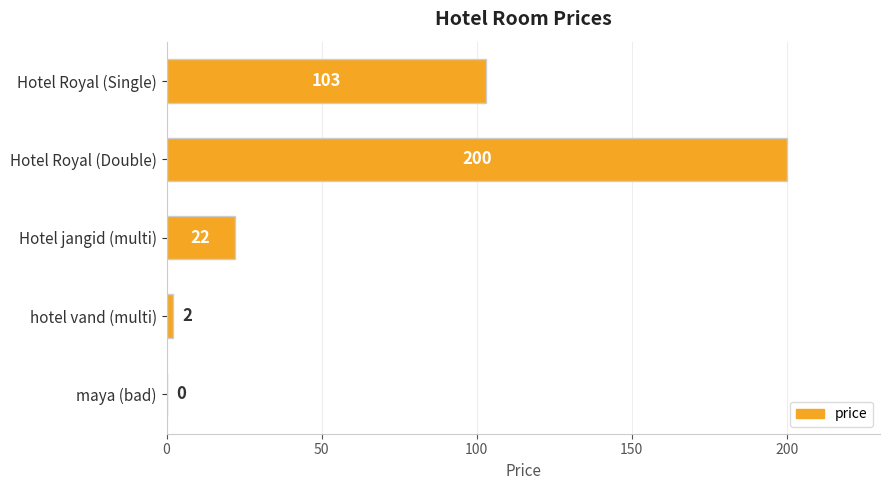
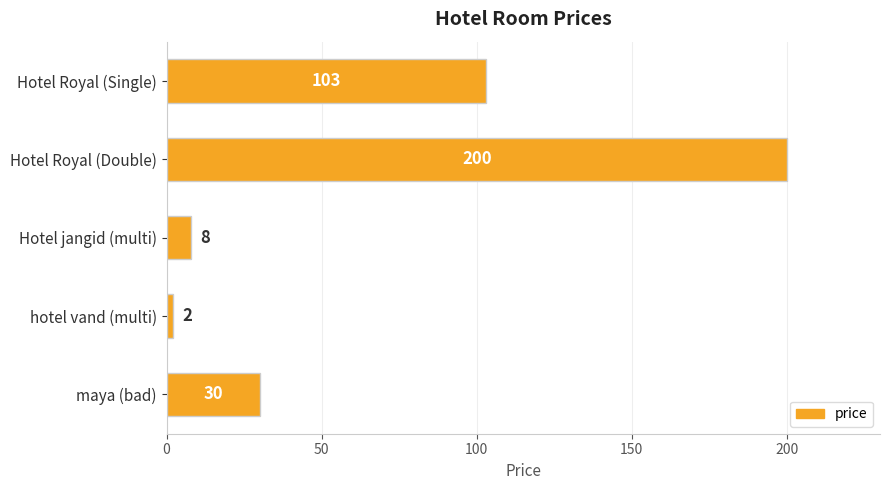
  {
    "Hotel Royal (Single)": 103,
    "Hotel Royal (Double)": 200,
-   "Hotel jangid (multi)": 22,
+   "Hotel jangid (multi)": 8,
    "hotel vand (multi)": 2,
-   "maya (bad)": 0
+   "maya (bad)": 30
  }
